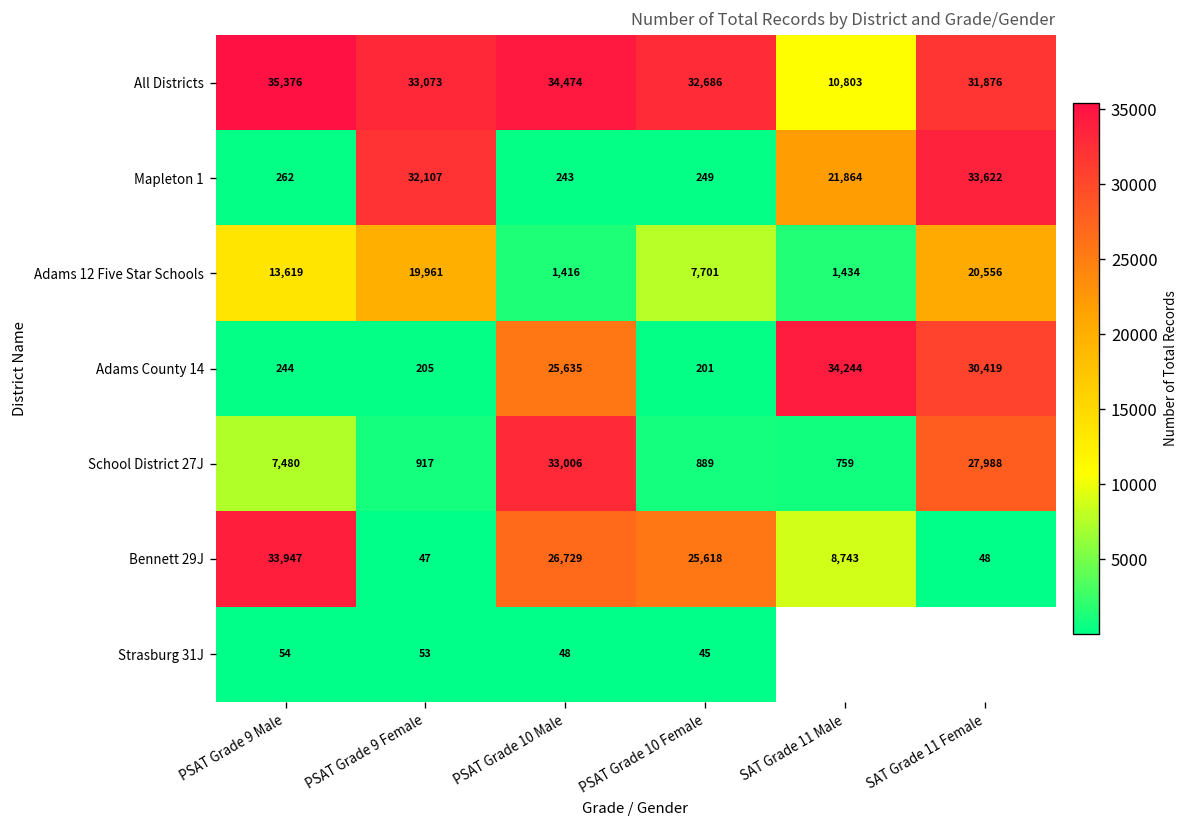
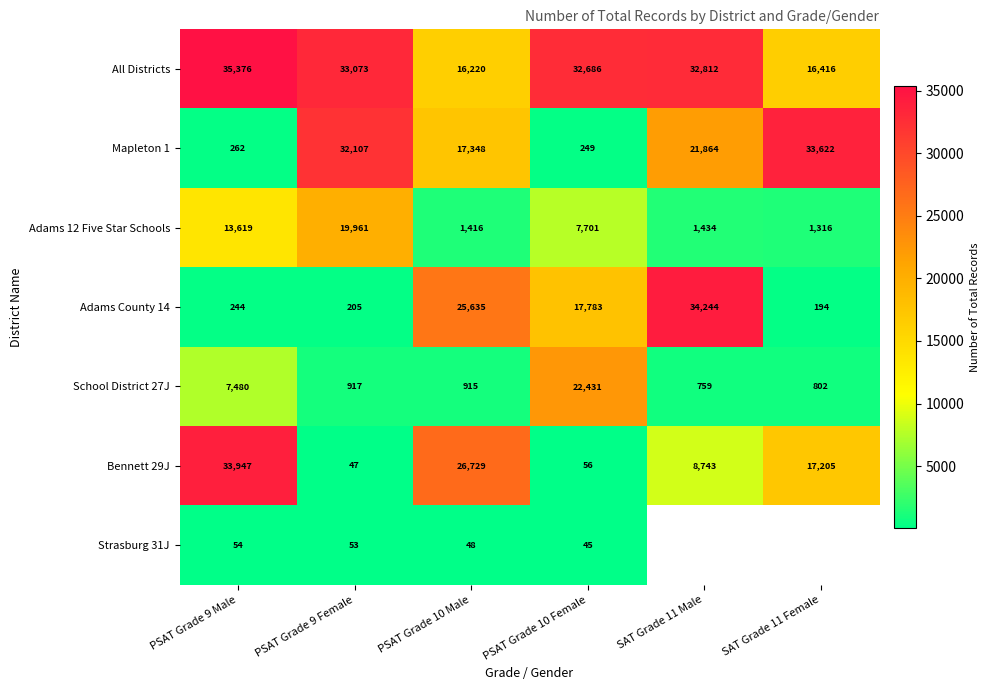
  {
    "All Districts": {
      "PSAT Grade 9 Male": "35,376",
      "PSAT Grade 9 Female": "33,073",
-     "PSAT Grade 10 Male": "34,474",
+     "PSAT Grade 10 Male": "16,220",
      "PSAT Grade 10 Female": "32,686",
-     "SAT Grade 11 Male": "10,803",
-     "SAT Grade 11 Female": "31,876"
+     "SAT Grade 11 Male": "32,812",
+     "SAT Grade 11 Female": "16,416"
    },
    "Mapleton 1": {
      "PSAT Grade 9 Male": "262",
      "PSAT Grade 9 Female": "32,107",
-     "PSAT Grade 10 Male": "243",
+     "PSAT Grade 10 Male": "17,348",
      "PSAT Grade 10 Female": "249",
      "SAT Grade 11 Male": "21,864",
      "SAT Grade 11 Female": "33,622"
    },
    "Adams 12 Five Star Schools": {
      "PSAT Grade 9 Male": "13,619",
      "PSAT Grade 9 Female": "19,961",
      "PSAT Grade 10 Male": "1,416",
      "PSAT Grade 10 Female": "7,701",
      "SAT Grade 11 Male": "1,434",
-     "SAT Grade 11 Female": "20,556"
+     "SAT Grade 11 Female": "1,316"
    },
    "Adams County 14": {
      "PSAT Grade 9 Male": "244",
      "PSAT Grade 9 Female": "205",
      "PSAT Grade 10 Male": "25,635",
-     "PSAT Grade 10 Female": "201",
+     "PSAT Grade 10 Female": "17,783",
      "SAT Grade 11 Male": "34,244",
-     "SAT Grade 11 Female": "30,419"
+     "SAT Grade 11 Female": "194"
    },
    "School District 27J": {
      "PSAT Grade 9 Male": "7,480",
      "PSAT Grade 9 Female": "917",
-     "PSAT Grade 10 Male": "33,006",
-     "PSAT Grade 10 Female": "889",
+     "PSAT Grade 10 Male": "915",
+     "PSAT Grade 10 Female": "22,431",
      "SAT Grade 11 Male": "759",
-     "SAT Grade 11 Female": "27,988"
+     "SAT Grade 11 Female": "802"
    },
    "Bennett 29J": {
      "PSAT Grade 9 Male": "33,947",
      "PSAT Grade 9 Female": "47",
      "PSAT Grade 10 Male": "26,729",
-     "PSAT Grade 10 Female": "25,618",
+     "PSAT Grade 10 Female": "56",
      "SAT Grade 11 Male": "8,743",
-     "SAT Grade 11 Female": "48"
+     "SAT Grade 11 Female": "17,205"
    },
    "Strasburg 31J": {
      "PSAT Grade 9 Male": "54",
      "PSAT Grade 9 Female": "53",
      "PSAT Grade 10 Male": "48",
      "PSAT Grade 10 Female": "45"
    }
  }
